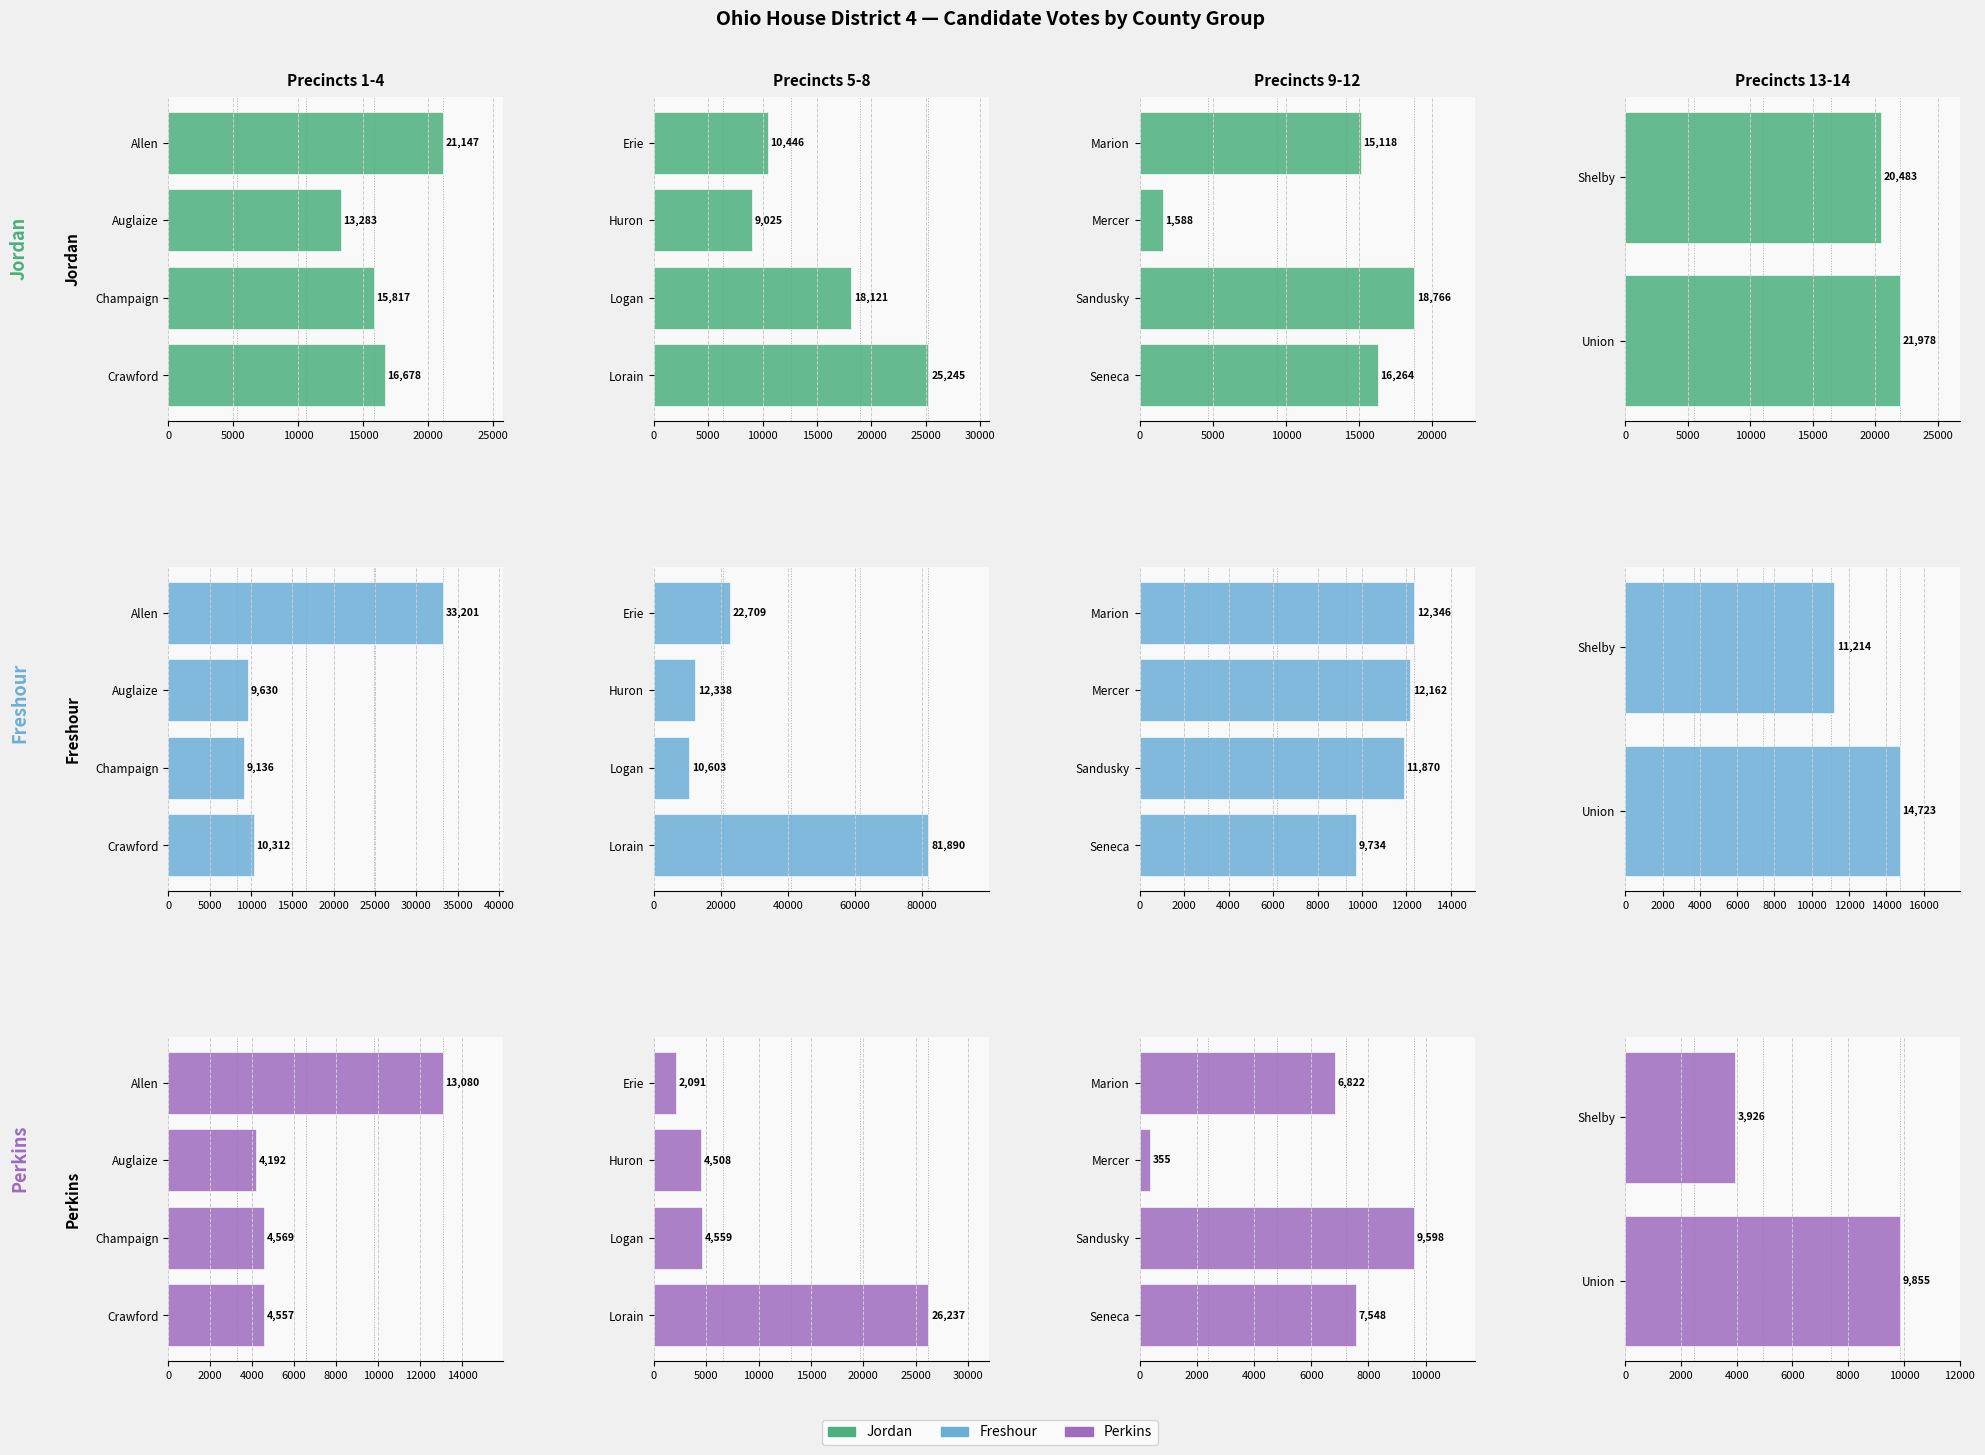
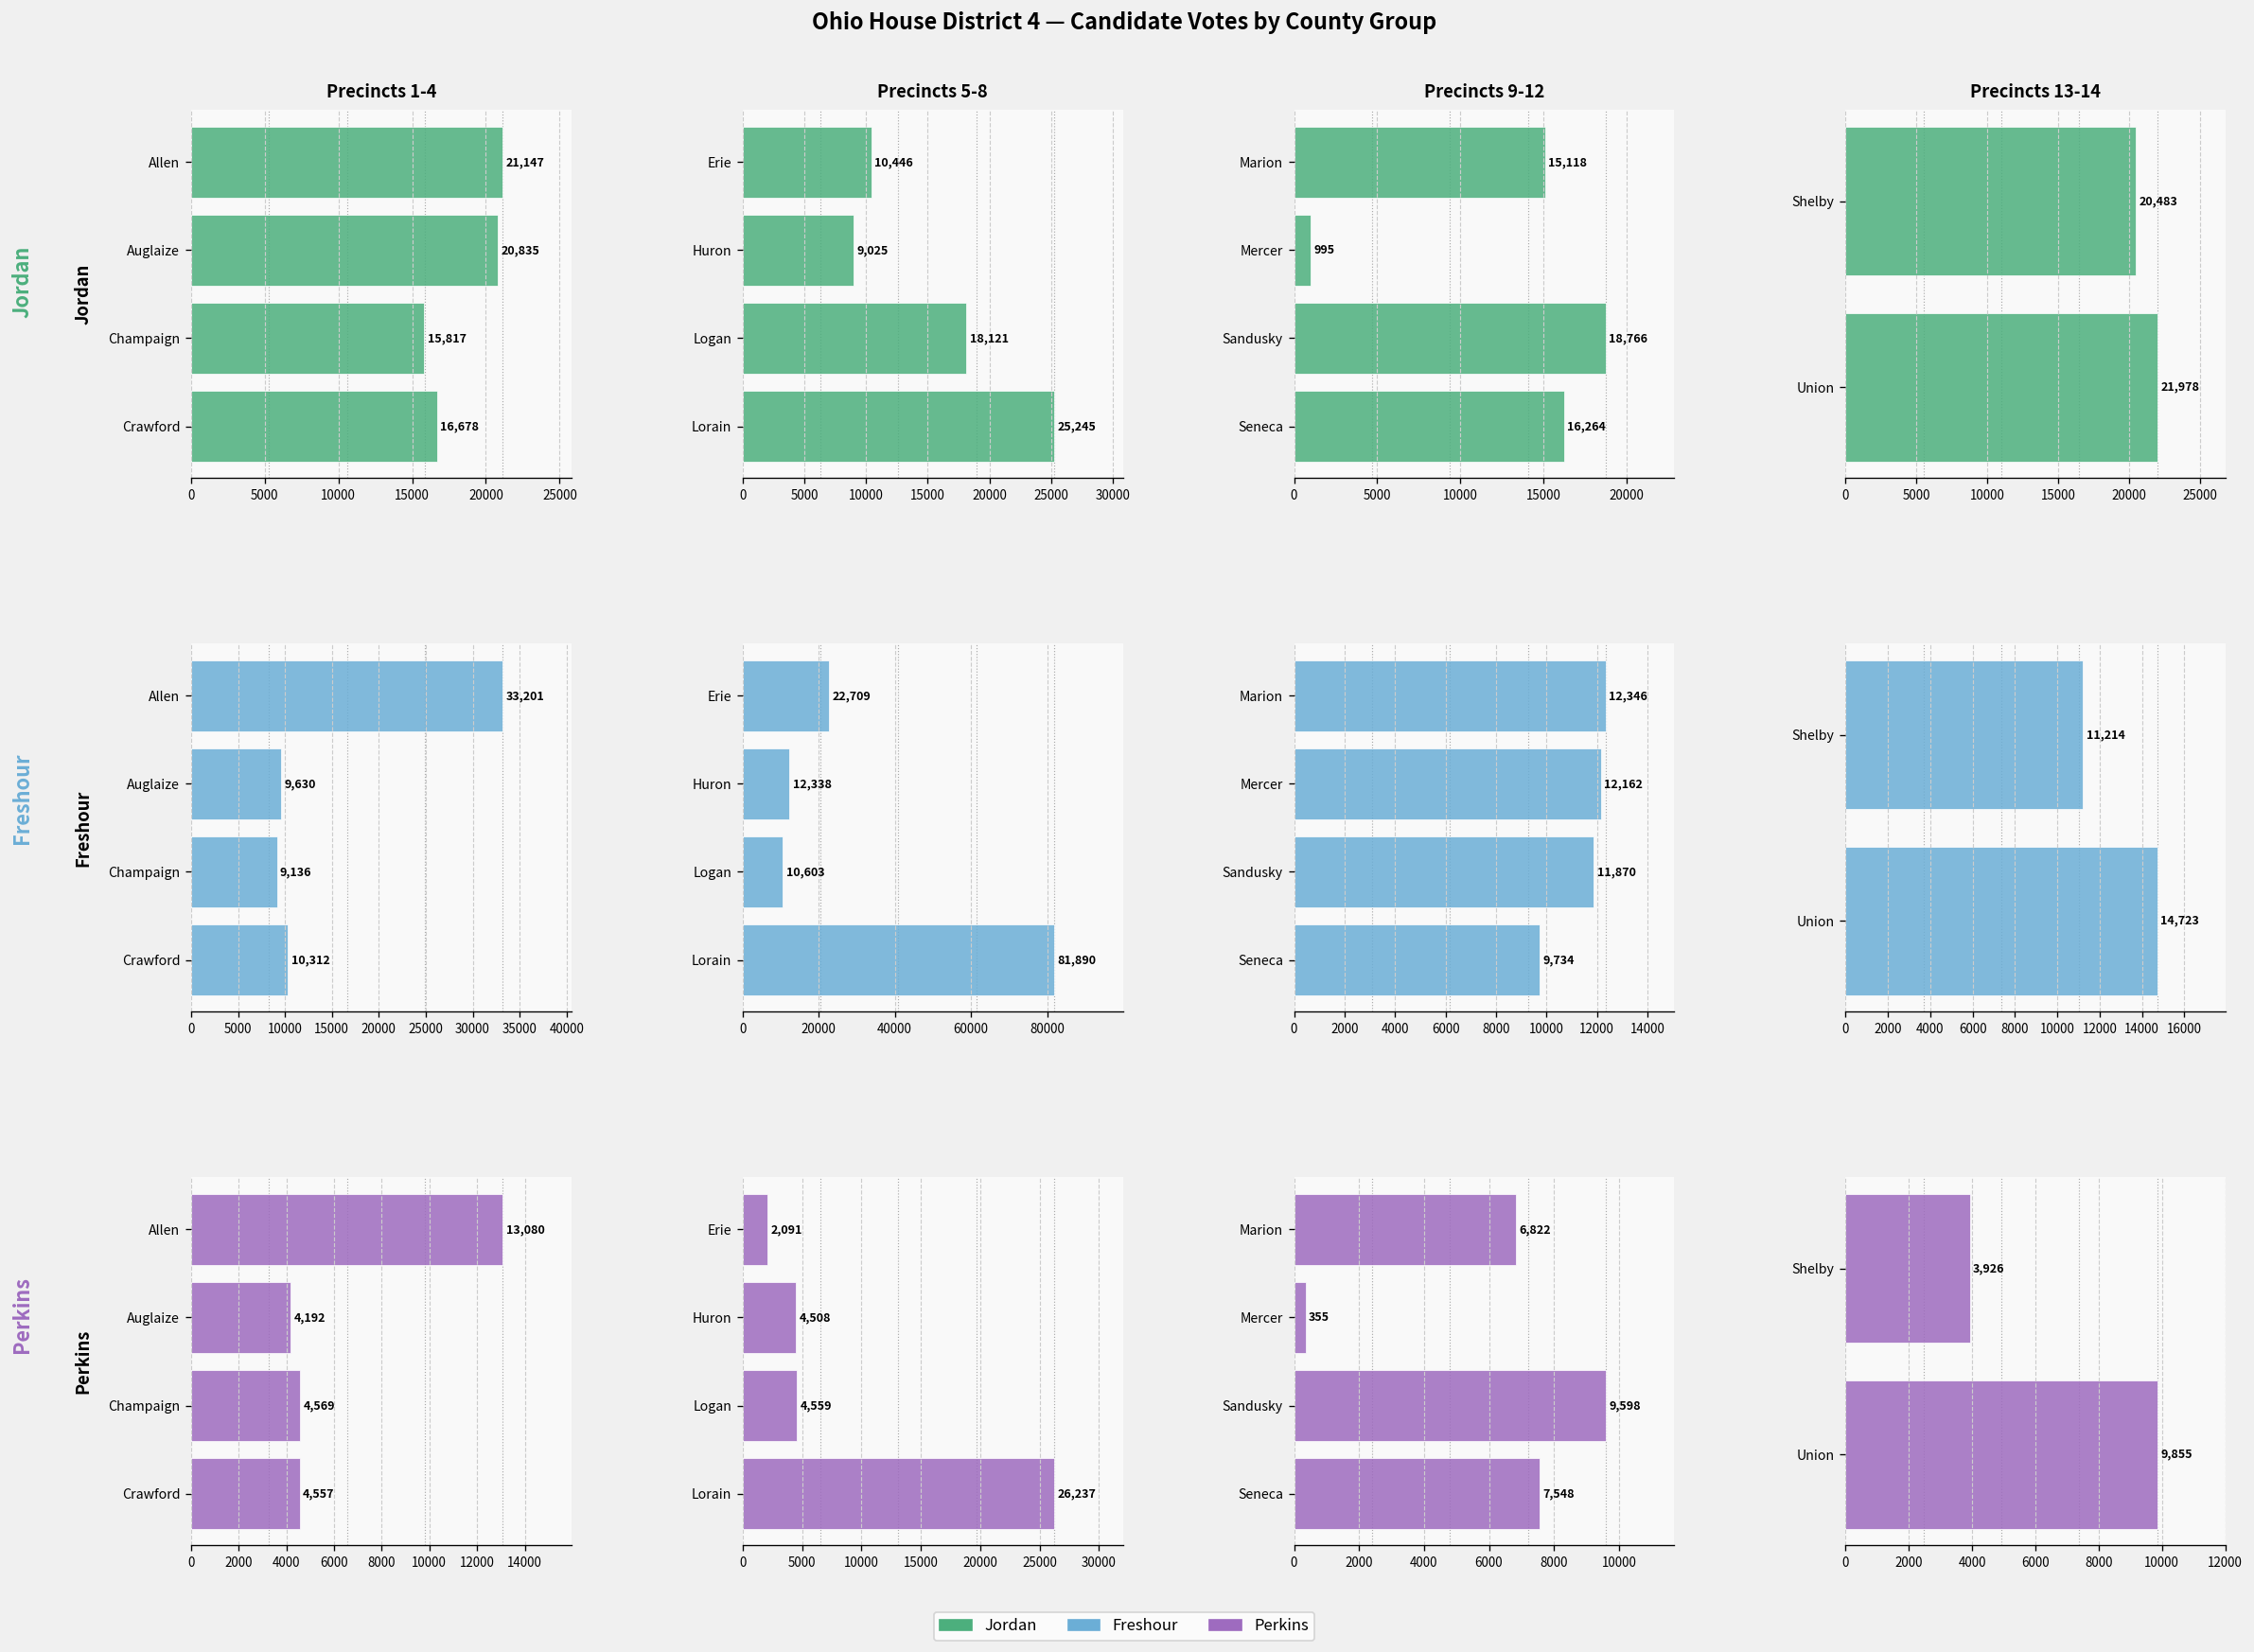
  {
    "Precincts 1-4": {
      "Allen": "21,147",
-     "Auglaize": "13,283",
+     "Auglaize": "20,835",
      "Champaign": "15,817",
      "Crawford": "16,678"
    },
    "Precincts 5-8": {
      "Erie": "10,446",
      "Huron": "9,025",
      "Logan": "18,121",
      "Lorain": "25,245"
    },
    "Precincts 9-12": {
      "Marion": "15,118",
-     "Mercer": "1,588",
+     "Mercer": "995",
      "Sandusky": "18,766",
      "Seneca": "16,264"
    },
    "Precincts 13-14": {
      "Shelby": "20,483",
      "Union": "21,978"
    }
  }
